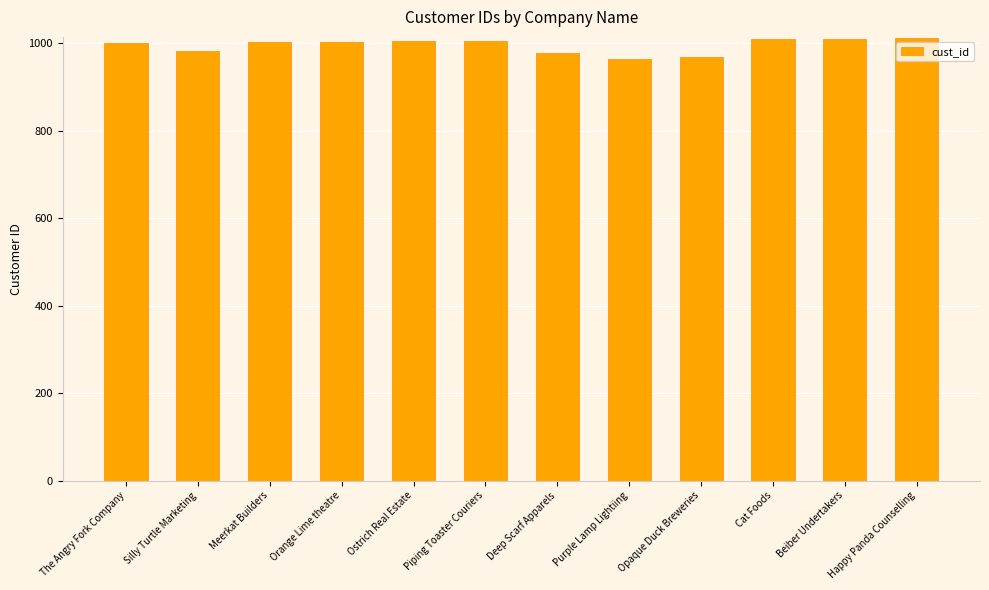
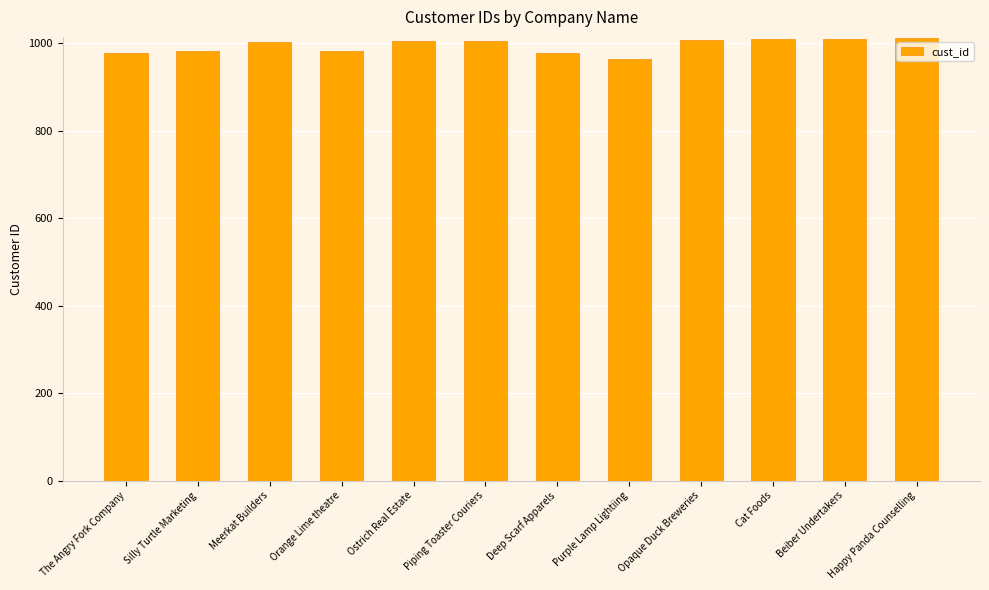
  {
-   "The Angry Fork Company": 1000,
+   "The Angry Fork Company": 980,
    "Silly Turtle Marketing": 980,
    "Meerkat Builders": 1000,
-   "Orange Lime theatre": 1000,
+   "Orange Lime theatre": 980,
    "Ostrich Real Estate": 1010,
    "Piping Toaster Couriers": 1010,
    "Deep Scarf Apparels": 980,
    "Purple Lamp Lightiing": 960,
-   "Opaque Duck Breweries": 970,
+   "Opaque Duck Breweries": 1010,
    "Cat Foods": 1010,
    "Beiber Undertakers": 1010,
    "Happy Panda Counselling": 1010
  }
